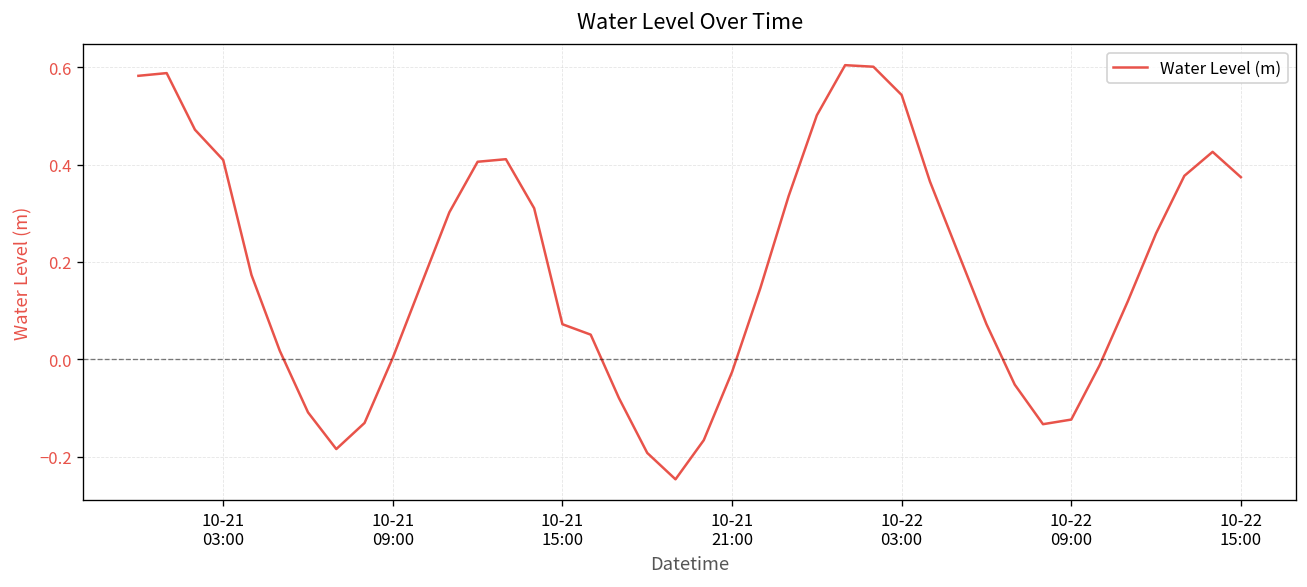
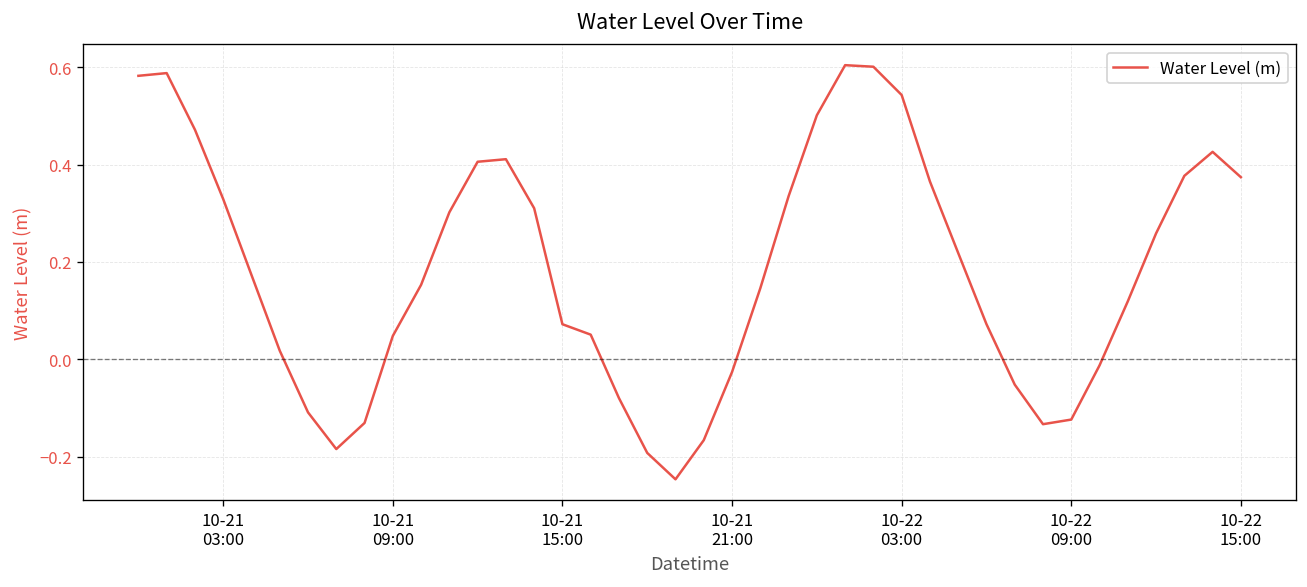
  {
-   "10-21 03:00": 0.41,
-   "10-21 09:00": 0.00,
+   "10-21 03:00": 0.33,
+   "10-21 09:00": 0.05,
    "10-21 15:00": 0.07,
    "10-21 21:00": -0.03,
    "10-22 03:00": 0.54,
    "10-22 09:00": -0.12,
    "10-22 15:00": 0.37
  }
